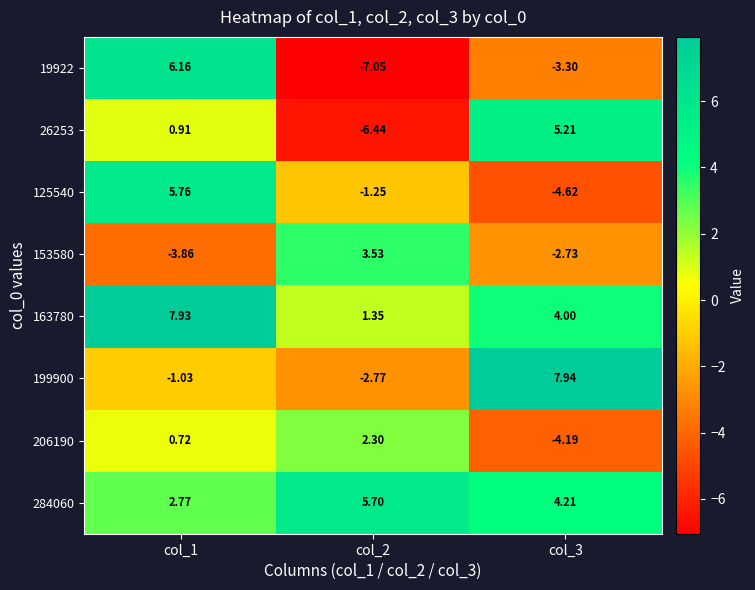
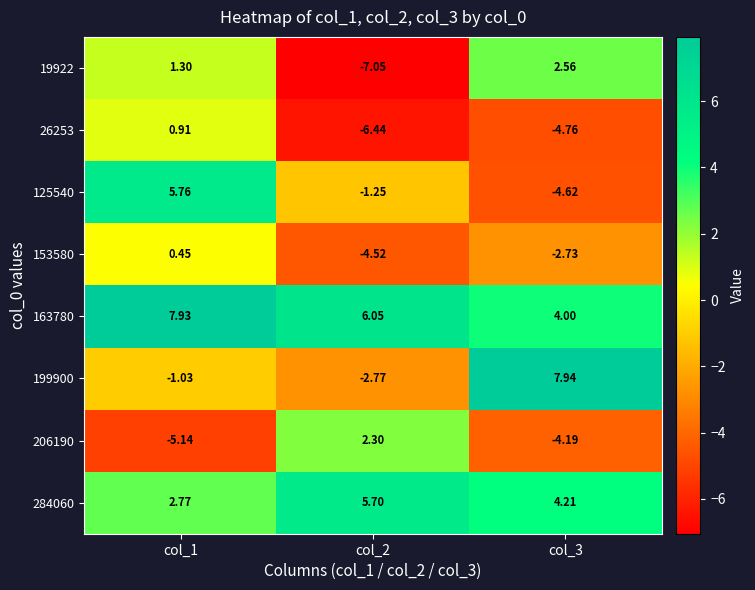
  {
    "19922": {
-     "col_1": 6.16,
+     "col_1": 1.30,
      "col_2": -7.05,
-     "col_3": -3.30
+     "col_3": 2.56
    },
    "26253": {
      "col_1": 0.91,
      "col_2": -6.44,
-     "col_3": 5.21
+     "col_3": -4.76
    },
    "125540": {
      "col_1": 5.76,
      "col_2": -1.25,
      "col_3": -4.62
    },
    "153580": {
-     "col_1": -3.86,
-     "col_2": 3.53,
+     "col_1": 0.45,
+     "col_2": -4.52,
      "col_3": -2.73
    },
    "163780": {
      "col_1": 7.93,
-     "col_2": 1.35,
+     "col_2": 6.05,
      "col_3": 4.00
    },
    "199900": {
      "col_1": -1.03,
      "col_2": -2.77,
      "col_3": 7.94
    },
    "206190": {
-     "col_1": 0.72,
+     "col_1": -5.14,
      "col_2": 2.30,
      "col_3": -4.19
    },
    "284060": {
      "col_1": 2.77,
      "col_2": 5.70,
      "col_3": 4.21
    }
  }
